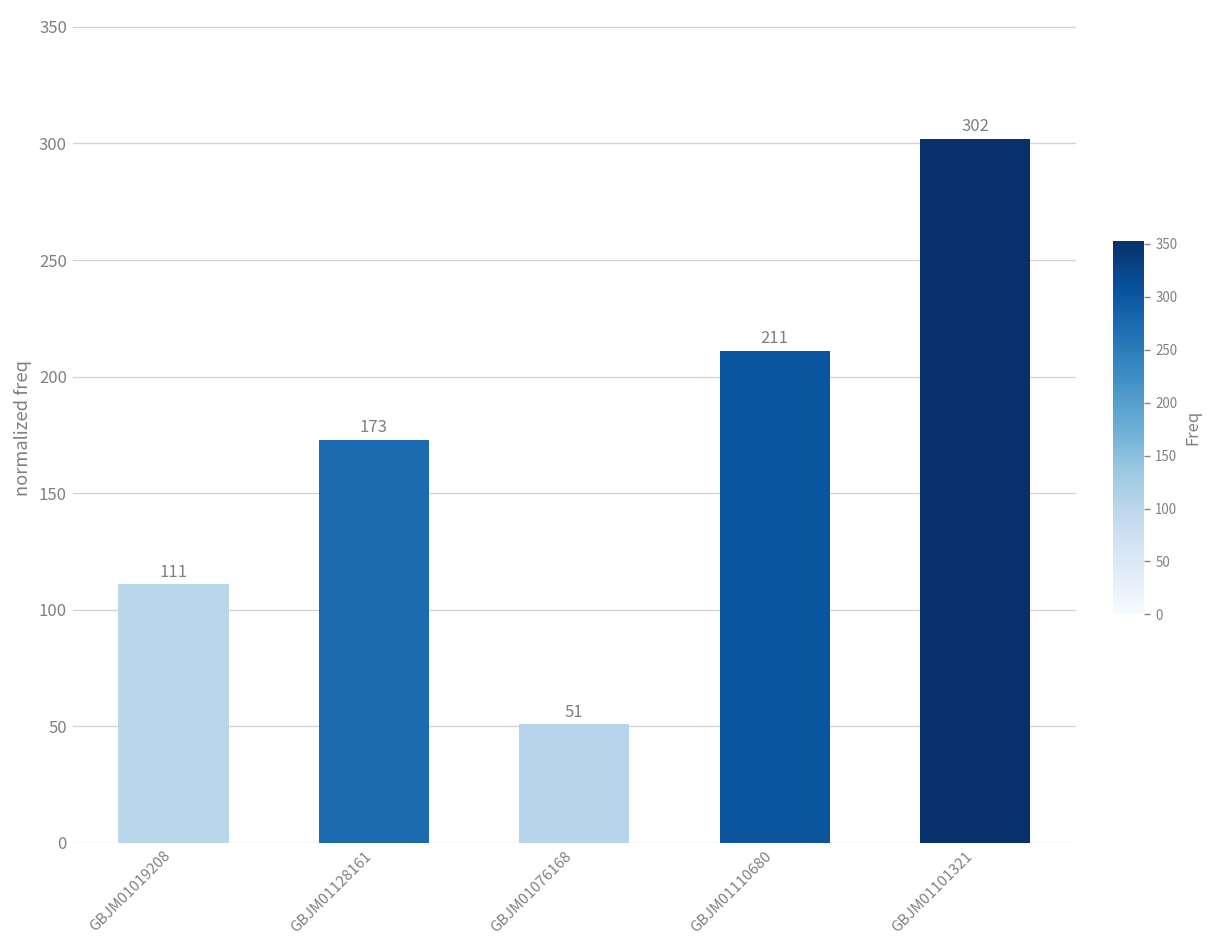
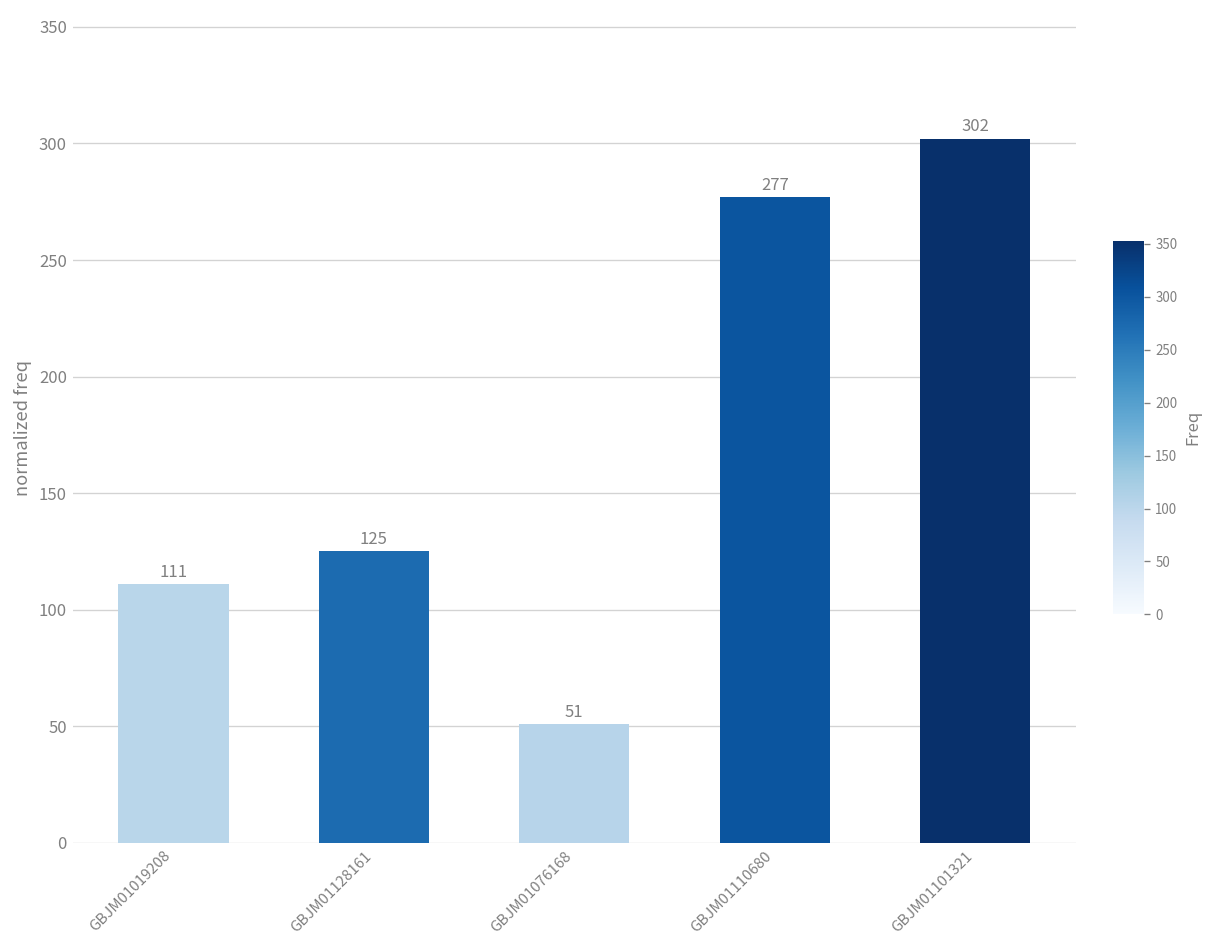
  {
    "GBJM01019208": 111,
-   "GBJM01128161": 173,
+   "GBJM01128161": 125,
    "GBJM01076168": 51,
-   "GBJM01110680": 211,
+   "GBJM01110680": 277,
    "GBJM01101321": 302
  }
